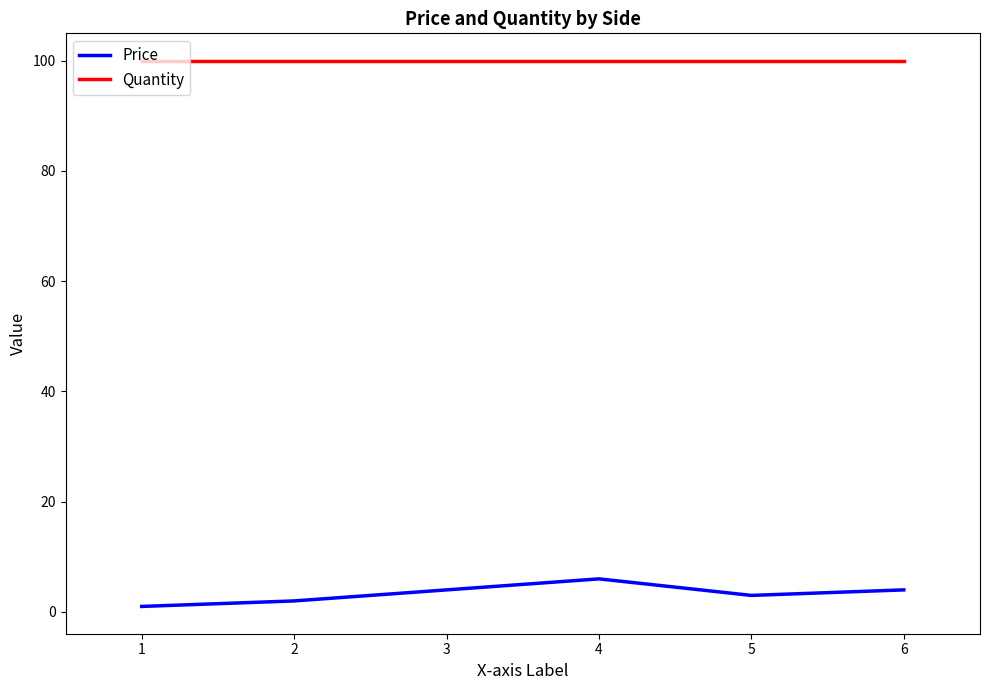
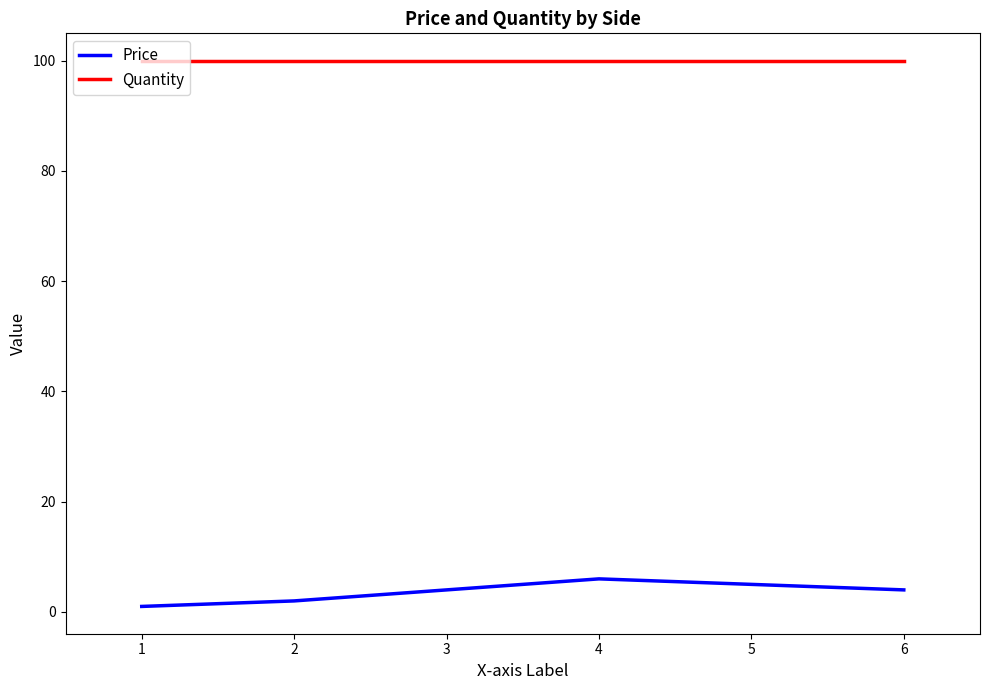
  {
    "Price": {
      "1": 1,
      "2": 2,
      "3": 4,
      "4": 6,
-     "5": 3,
+     "5": 5,
      "6": 4
    },
    "Quantity": {
      "2": 100,
      "3": 100,
      "4": 100,
      "5": 100,
      "6": 100
    }
  }
